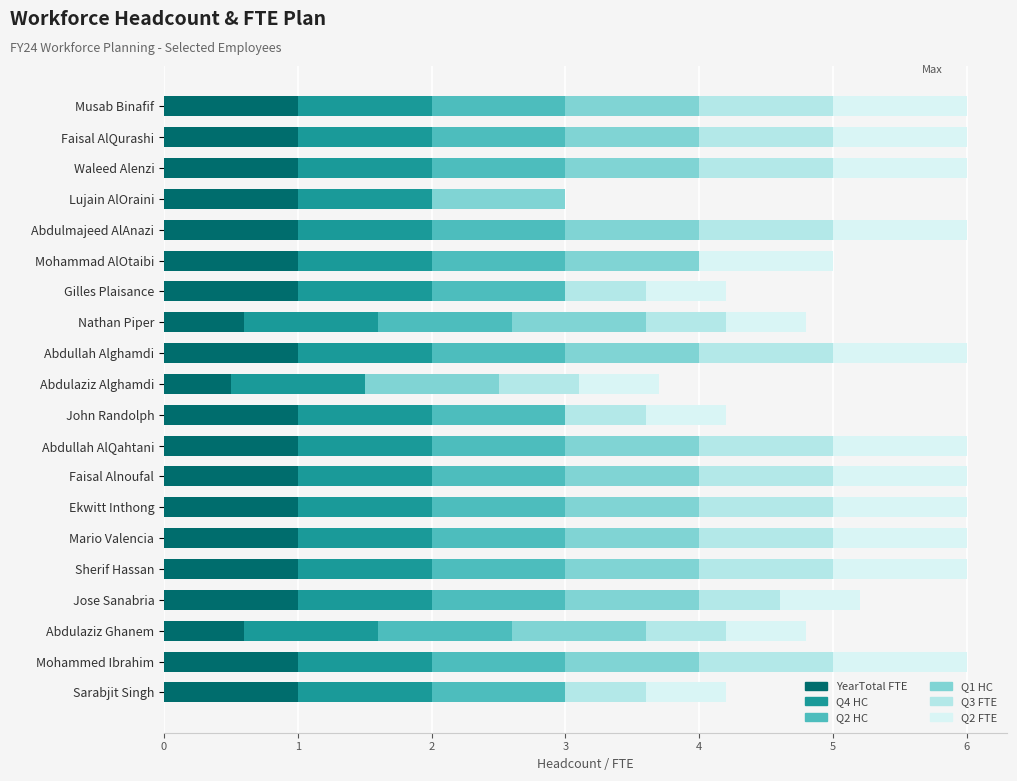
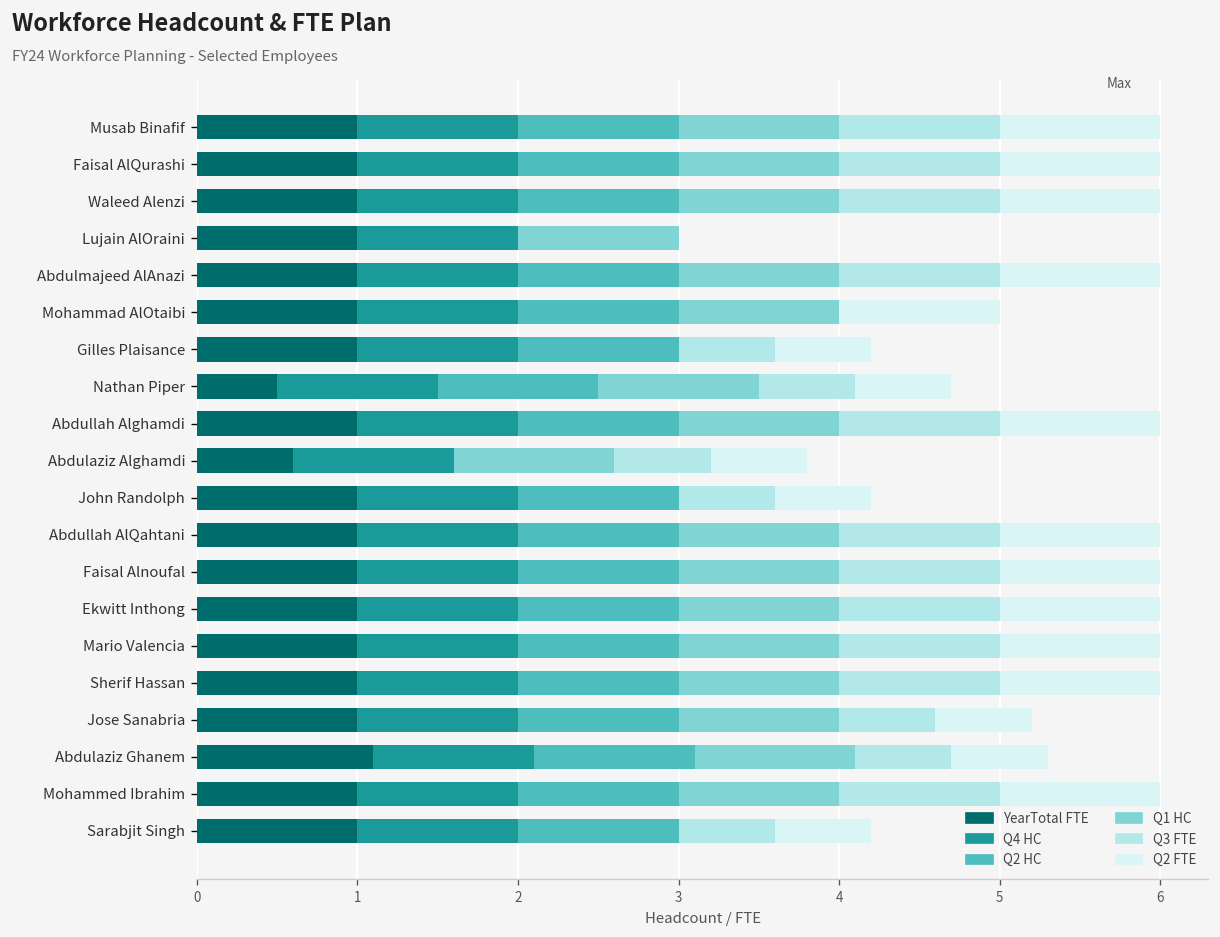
  {
    "YearTotal FTE": {
      "Musab Binafif": 1.0,
      "Faisal AlQurashi": 1.0,
      "Waleed Alenzi": 1.0,
      "Lujain AlOraini": 1.0,
      "Abdulmajeed AlAnazi": 1.0,
      "Mohammad AlOtaibi": 1.0,
      "Gilles Plaisance": 1.0,
-     "Nathan Piper": 0.6,
+     "Nathan Piper": 0.5,
      "Abdullah Alghamdi": 1.0,
-     "Abdulaziz Alghamdi": 0.5,
+     "Abdulaziz Alghamdi": 0.6,
      "John Randolph": 1.0,
      "Abdullah AlQahtani": 1.0,
      "Faisal Alnoufal": 1.0,
      "Ekwitt Inthong": 1.0,
      "Mario Valencia": 1.0,
      "Sherif Hassan": 1.0,
      "Jose Sanabria": 1.0,
-     "Abdulaziz Ghanem": 0.6,
+     "Abdulaziz Ghanem": 1.1,
      "Mohammed Ibrahim": 1.0,
      "Sarabjit Singh": 1.0
    },
    "Q4 HC": {
      "Musab Binafif": 1.0,
      "Faisal AlQurashi": 1.0,
      "Waleed Alenzi": 1.0,
      "Lujain AlOraini": 1.0,
      "Abdulmajeed AlAnazi": 1.0,
      "Mohammad AlOtaibi": 1.0,
      "Gilles Plaisance": 1.0,
      "Nathan Piper": 1.0,
      "Abdullah Alghamdi": 1.0,
      "Abdulaziz Alghamdi": 1.0,
      "John Randolph": 1.0,
      "Abdullah AlQahtani": 1.0,
      "Faisal Alnoufal": 1.0,
      "Ekwitt Inthong": 1.0,
      "Mario Valencia": 1.0,
      "Sherif Hassan": 1.0,
      "Jose Sanabria": 1.0,
      "Abdulaziz Ghanem": 1.0,
      "Mohammed Ibrahim": 1.0,
      "Sarabjit Singh": 1.0
    },
    "Q2 HC": {
      "Musab Binafif": 1.0,
      "Faisal AlQurashi": 1.0,
      "Waleed Alenzi": 1.0,
      "Lujain AlOraini": 0.0,
      "Abdulmajeed AlAnazi": 1.0,
      "Mohammad AlOtaibi": 1.0,
      "Gilles Plaisance": 1.0,
      "Nathan Piper": 1.0,
      "Abdullah Alghamdi": 1.0,
      "Abdulaziz Alghamdi": 0.0,
      "John Randolph": 1.0,
      "Abdullah AlQahtani": 1.0,
      "Faisal Alnoufal": 1.0,
      "Ekwitt Inthong": 1.0,
      "Mario Valencia": 1.0,
      "Sherif Hassan": 1.0,
      "Jose Sanabria": 1.0,
      "Abdulaziz Ghanem": 1.0,
      "Mohammed Ibrahim": 1.0,
      "Sarabjit Singh": 1.0
    }
  }
